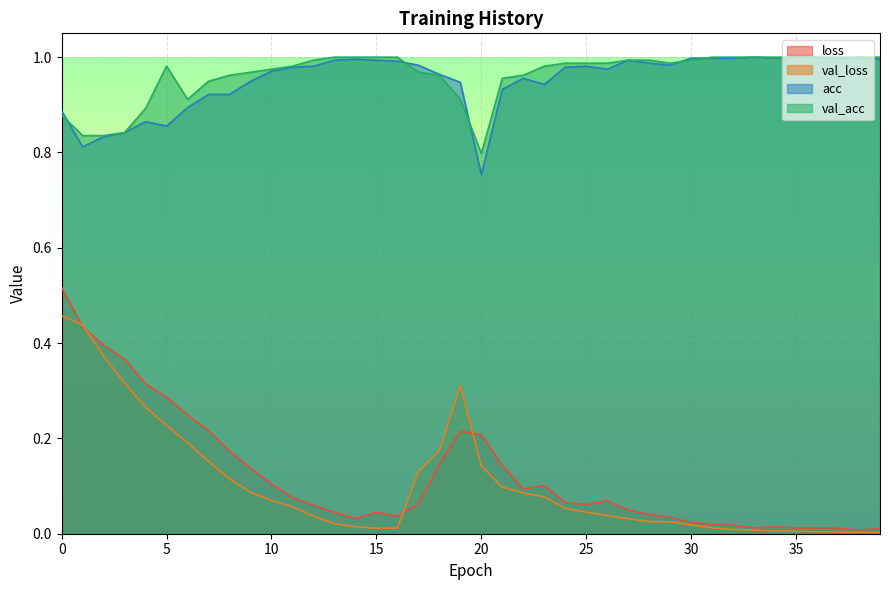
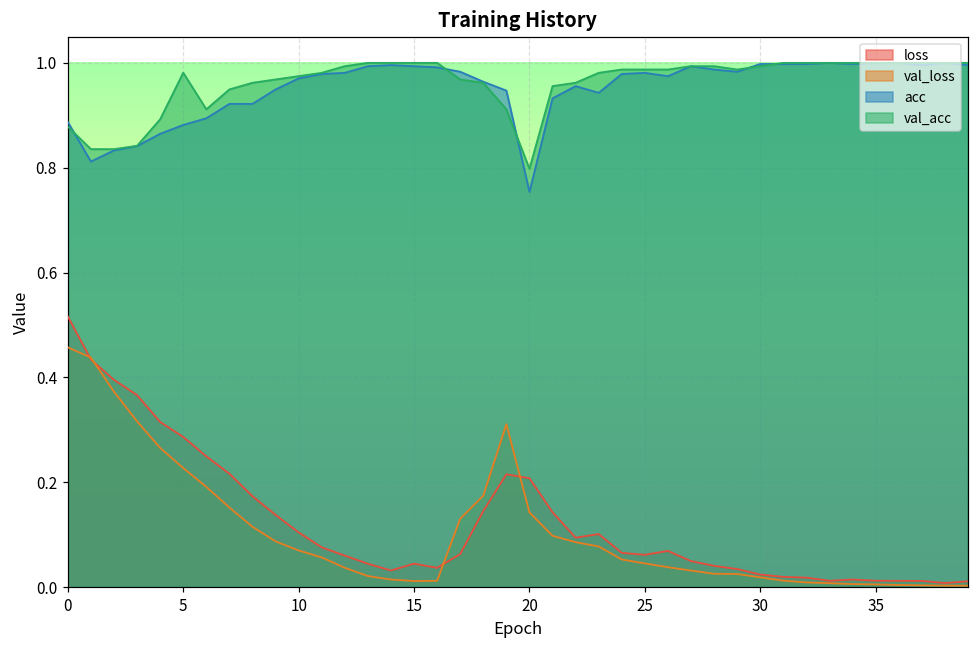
  {
    "acc": {
      "0": 0.89,
-     "5": 0.86,
+     "5": 0.88,
      "15": 0.99,
      "20": 0.75,
      "25": 0.98
    },
    "val_acc": {
      "0": 0.88,
      "5": 0.98,
      "15": 1.00,
      "20": 0.80,
      "25": 0.99
    }
  }
